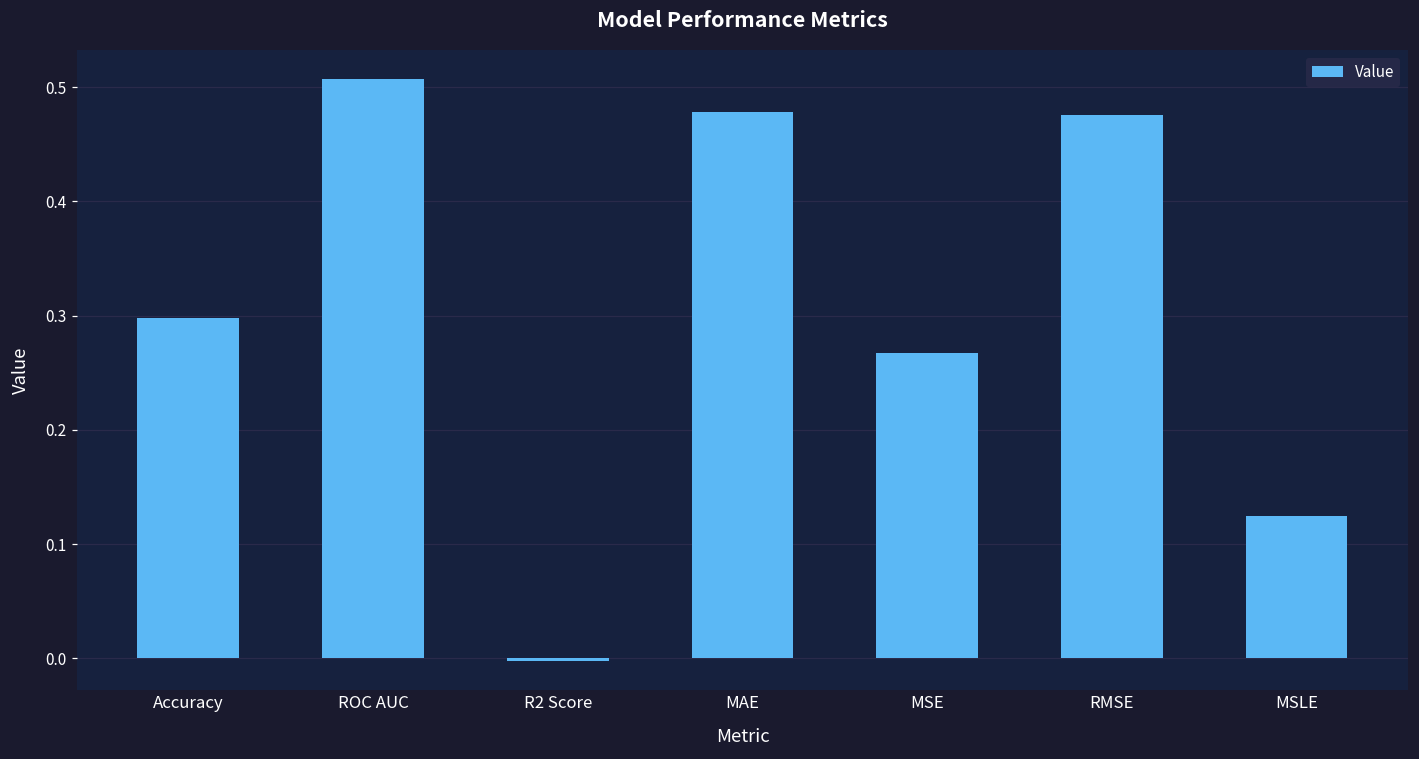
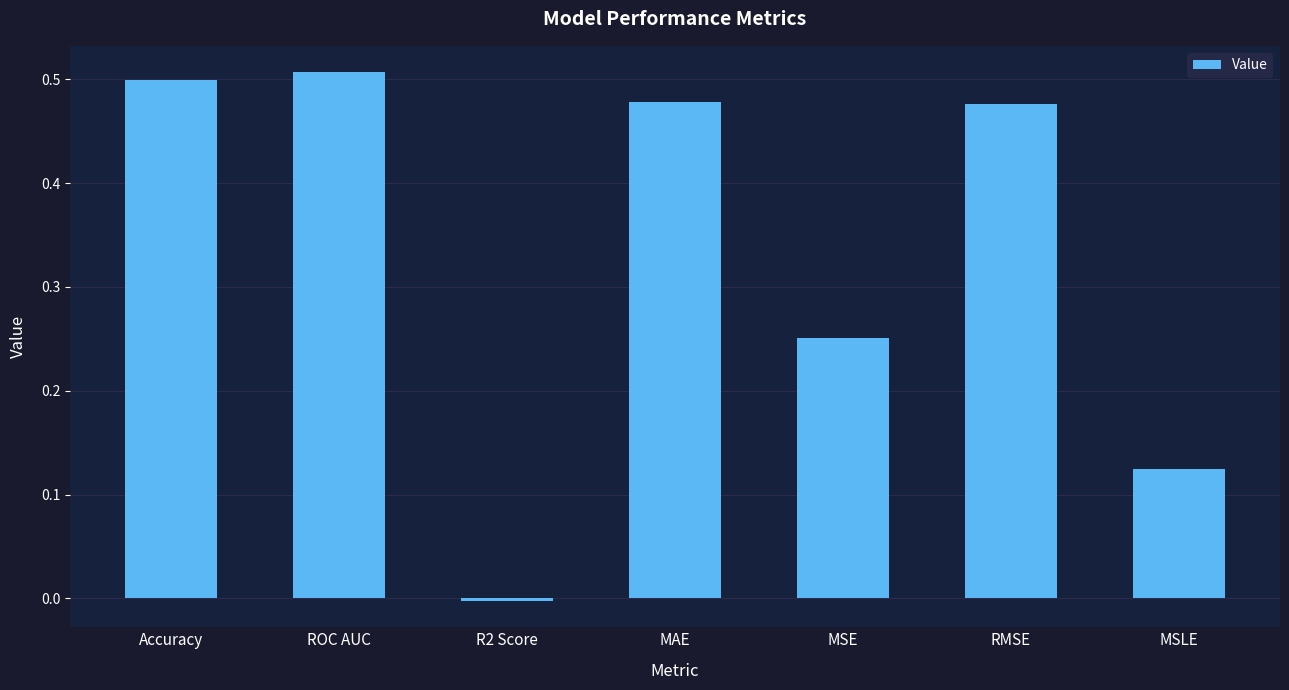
  {
-   "Accuracy": 0.298,
+   "Accuracy": 0.500,
    "ROC AUC": 0.507,
    "MAE": 0.478,
-   "MSE": 0.267,
+   "MSE": 0.251,
    "RMSE": 0.476,
    "MSLE": 0.125
  }
